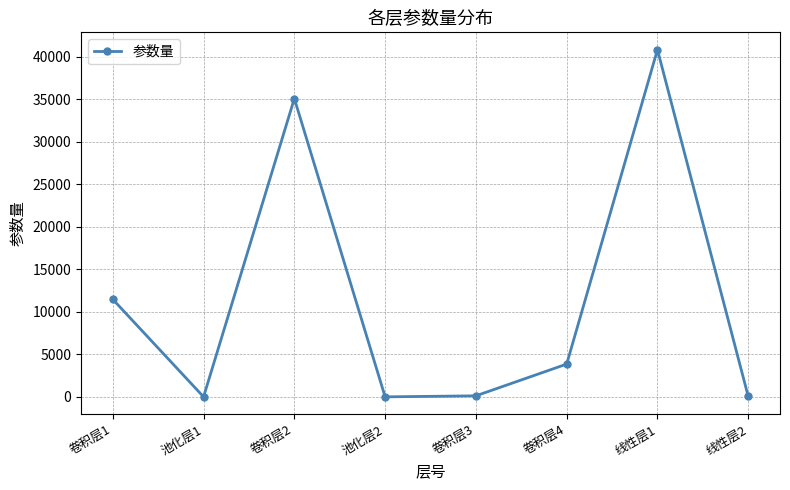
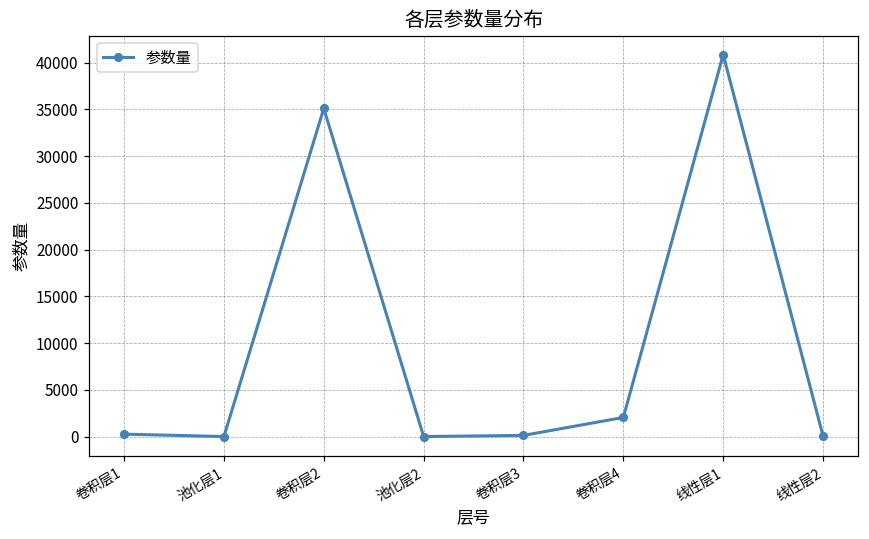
  {
-   "卷积层1": 11000,
+   "卷积层1": 0,
    "池化层1": 0,
    "卷积层2": 35000,
    "池化层2": 0,
    "卷积层3": 0,
-   "卷积层4": 4000,
+   "卷积层4": 2000,
    "线性层1": 41000,
    "线性层2": 0
  }
